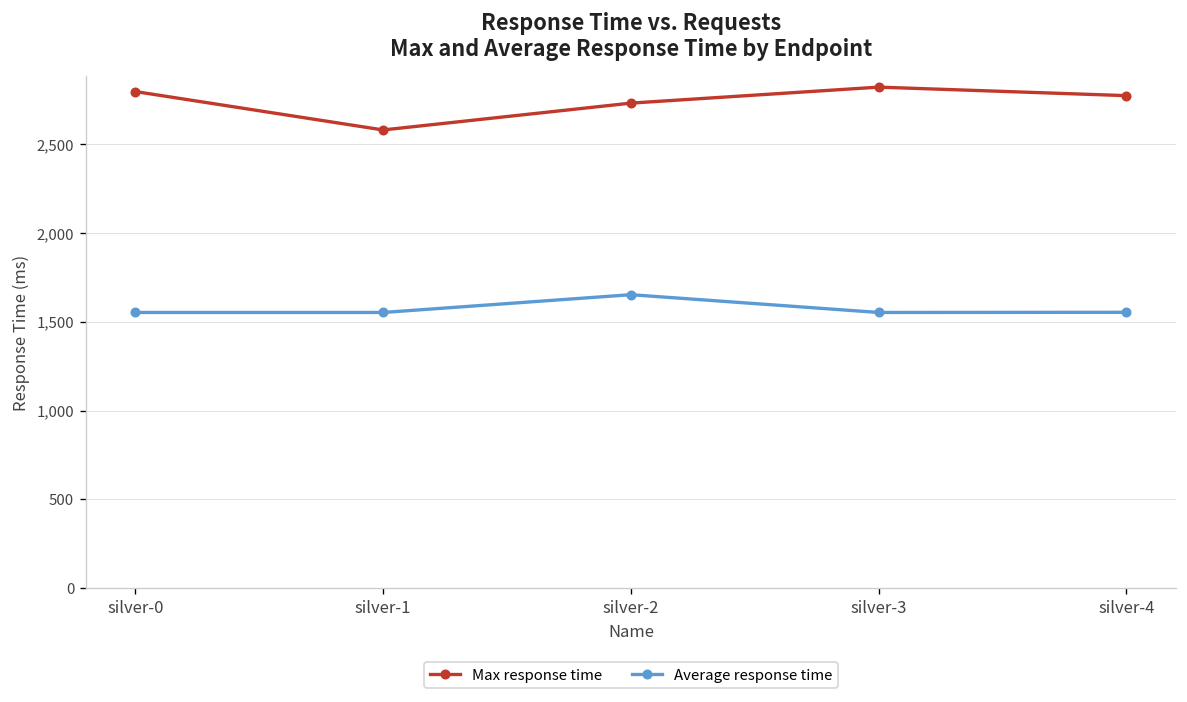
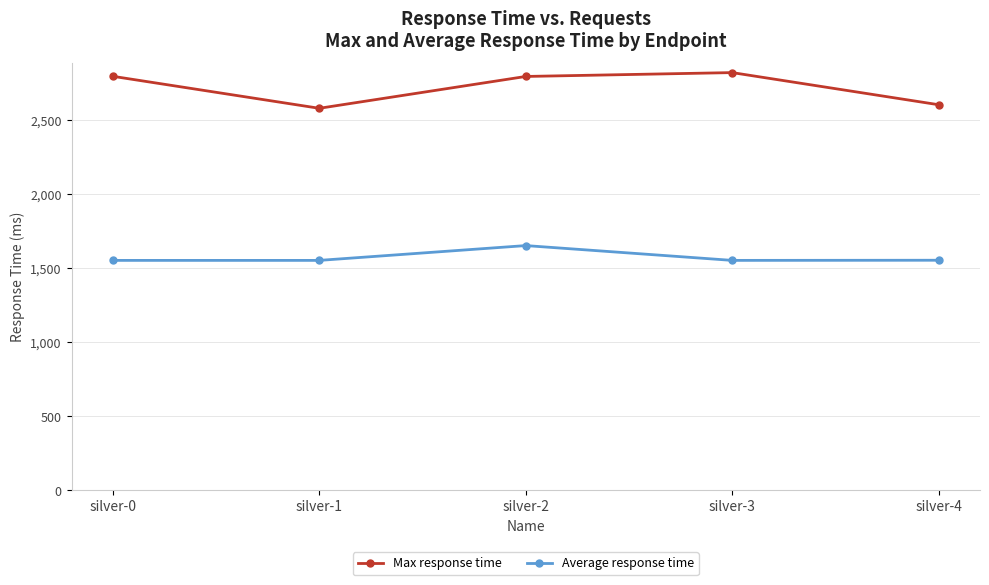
  {
    "Max response time": {
      "silver-0": "2,800",
      "silver-1": "2,580",
-     "silver-2": "2,730",
+     "silver-2": "2,790",
      "silver-3": "2,820",
-     "silver-4": "2,770"
+     "silver-4": "2,600"
    },
    "Average response time": {
      "silver-0": "1,550",
      "silver-1": "1,550",
      "silver-2": "1,650",
      "silver-3": "1,550",
      "silver-4": "1,550"
    }
  }
